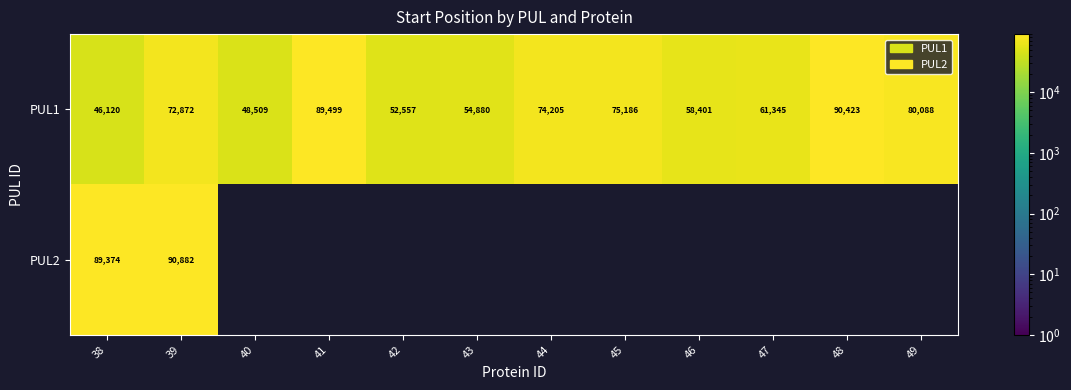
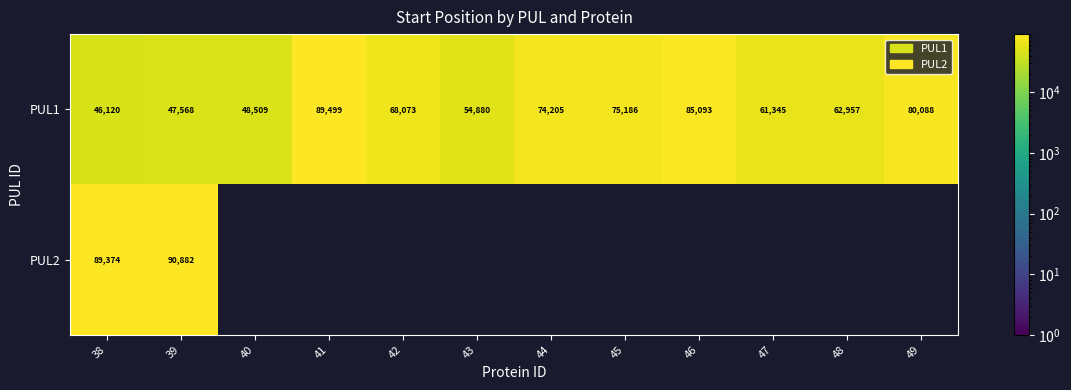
  {
    "PUL1": {
      "38": "46,120",
-     "39": "72,872",
+     "39": "47,568",
      "40": "48,509",
      "41": "89,499",
-     "42": "52,557",
+     "42": "68,073",
      "43": "54,880",
      "44": "74,205",
      "45": "75,186",
-     "46": "58,401",
+     "46": "85,093",
      "47": "61,345",
-     "48": "90,423",
+     "48": "62,957",
      "49": "80,088"
    },
    "PUL2": {
      "38": "89,374",
      "39": "90,882"
    }
  }
